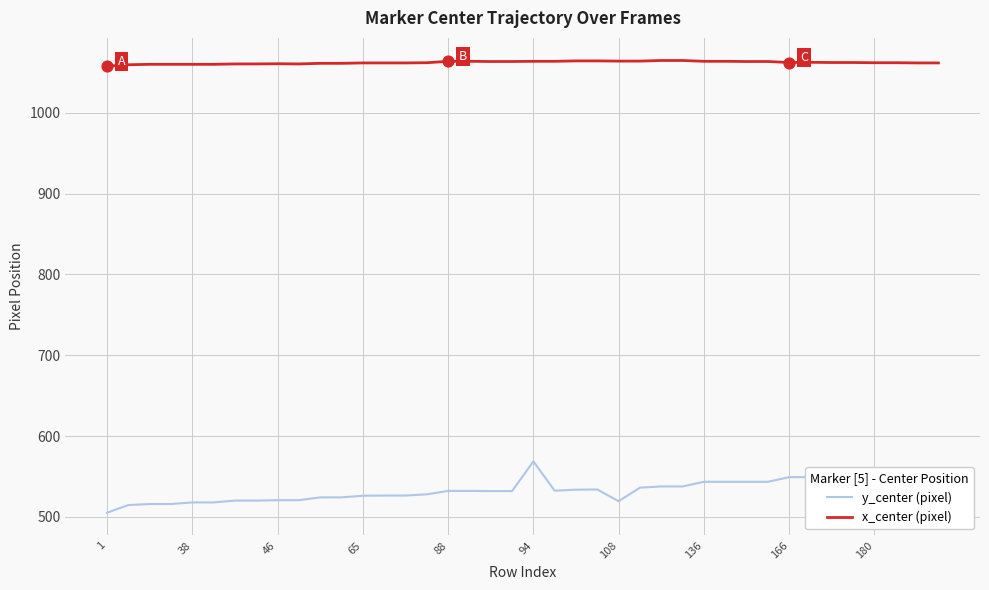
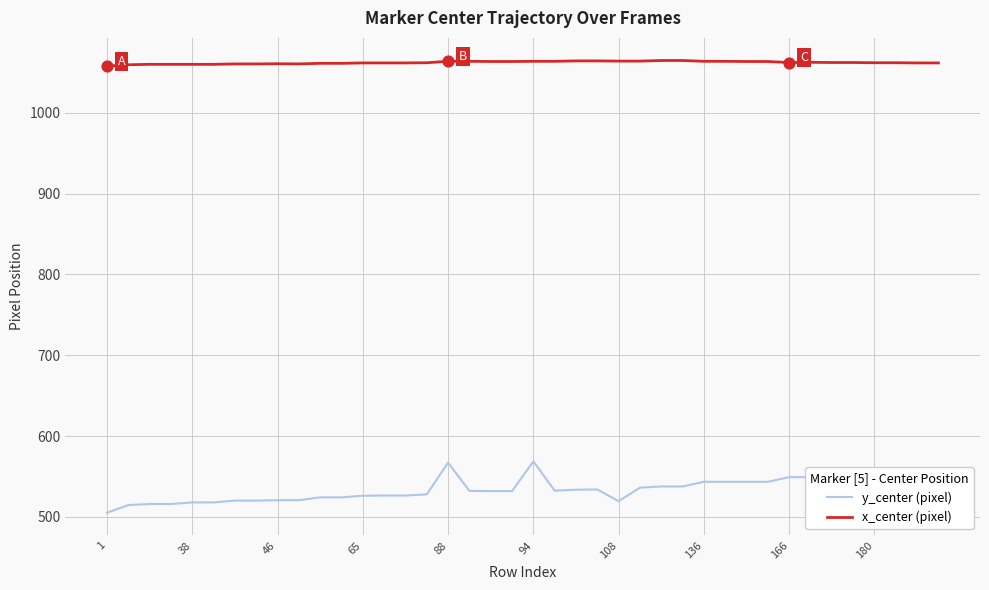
  {
    "y_center (pixel)": {
      "46": 520,
      "65": 530,
-     "88": 530,
+     "88": 570,
      "94": 570,
      "108": 520,
      "136": 540,
      "166": 550
    }
  }
